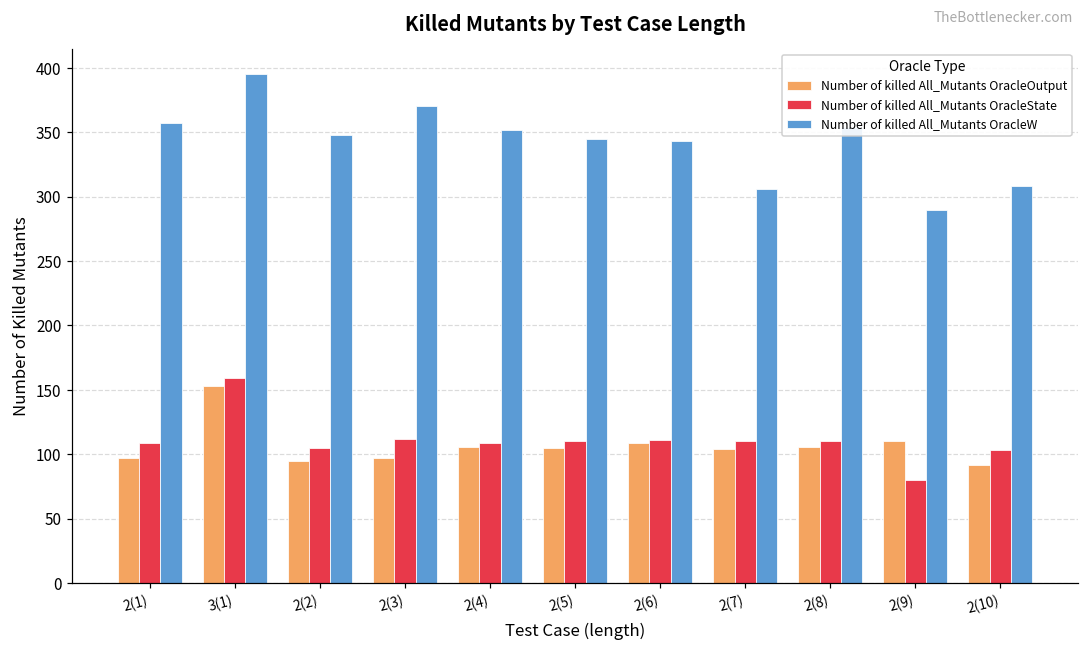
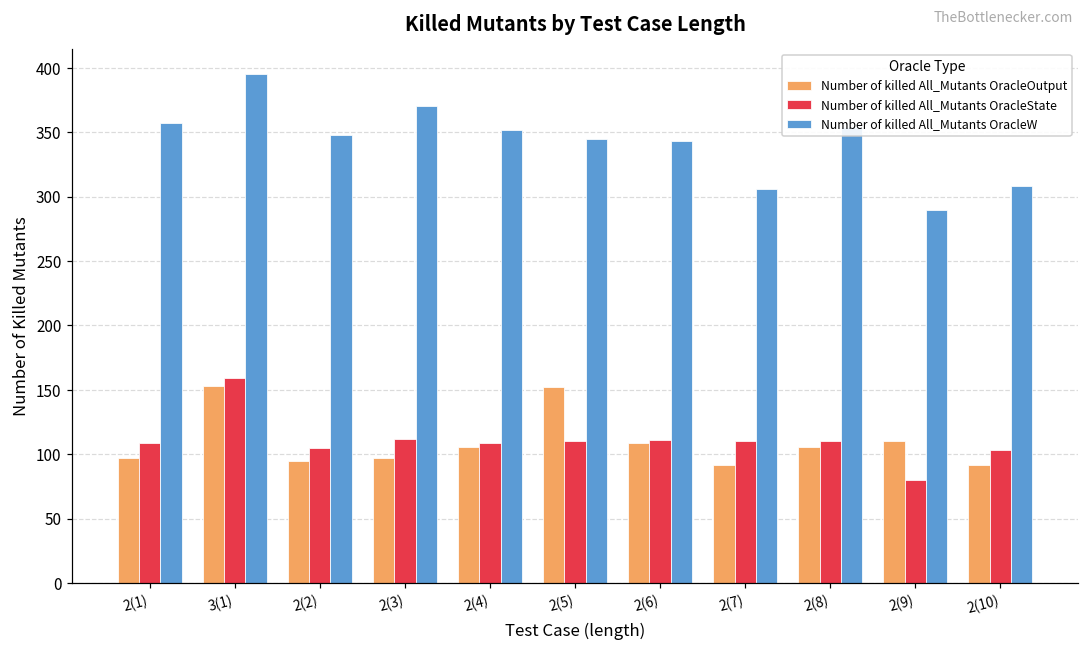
  {
    "Number of killed All_Mutants OracleOutput": {
      "2(1)": 97,
      "3(1)": 153,
      "2(2)": 95,
      "2(3)": 97,
      "2(4)": 106,
-     "2(5)": 105,
+     "2(5)": 152,
      "2(6)": 109,
-     "2(7)": 104,
+     "2(7)": 92,
      "2(8)": 106,
      "2(9)": 110,
      "2(10)": 92
    },
    "Number of killed All_Mutants OracleState": {
      "2(1)": 109,
      "3(1)": 159,
      "2(2)": 105,
      "2(3)": 112,
      "2(4)": 109,
      "2(5)": 110,
      "2(6)": 111,
      "2(7)": 110,
      "2(8)": 110,
      "2(9)": 80,
      "2(10)": 103
    },
    "Number of killed All_Mutants OracleW": {
      "2(1)": 357,
      "3(1)": 395,
      "2(2)": 348,
      "2(3)": 370,
      "2(4)": 352,
      "2(5)": 345,
      "2(6)": 343,
      "2(7)": 306,
      "2(9)": 290,
      "2(10)": 308
    }
  }
